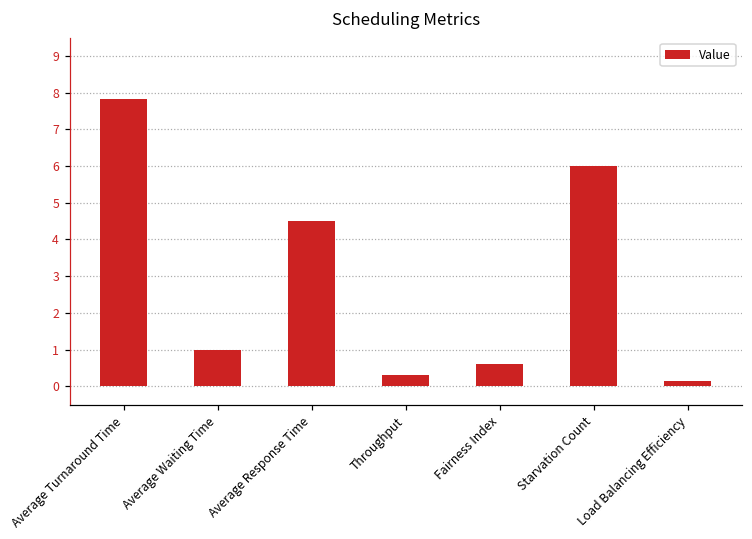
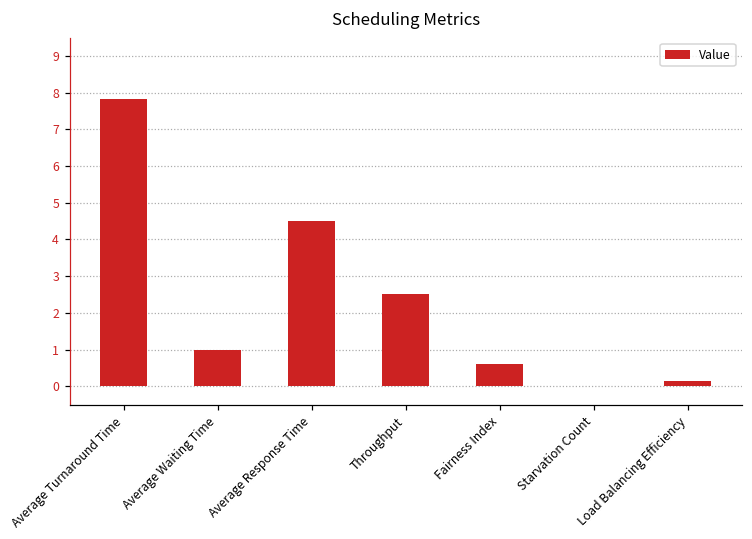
  {
    "Average Turnaround Time": 7.8,
    "Average Waiting Time": 1.0,
    "Average Response Time": 4.5,
-   "Throughput": 0.3,
+   "Throughput": 2.5,
    "Fairness Index": 0.6,
-   "Starvation Count": 6,
+   "Starvation Count": 0,
    "Load Balancing Efficiency": 0.2
  }
